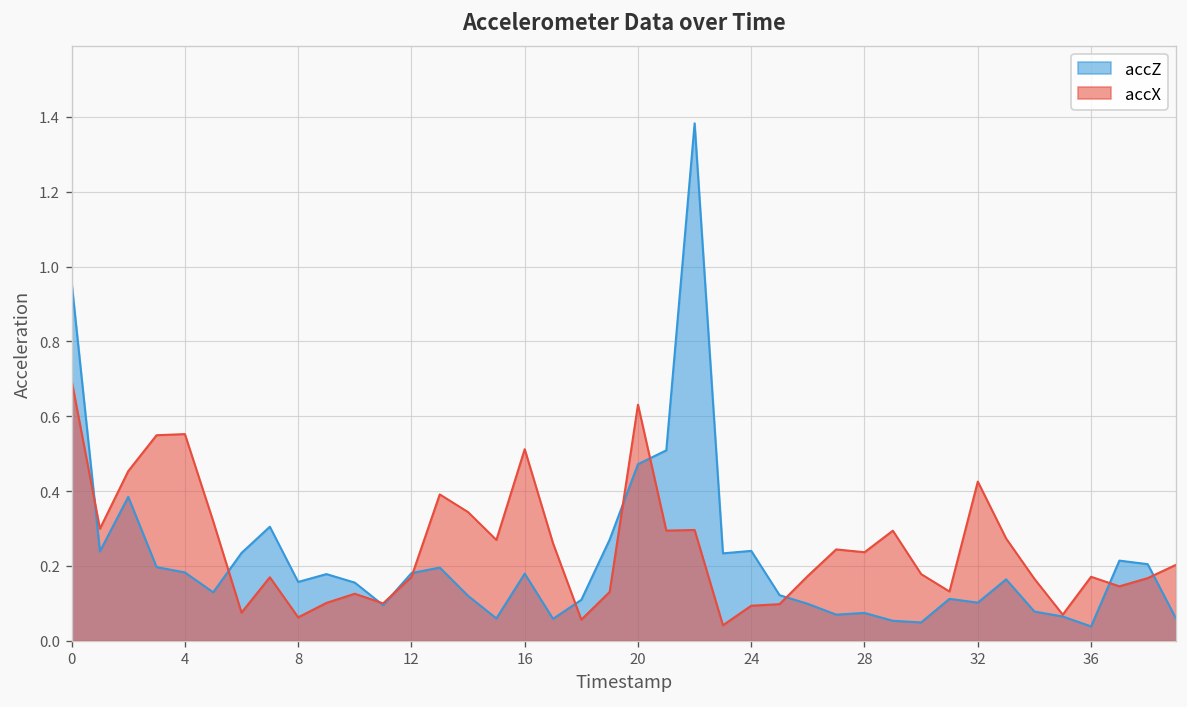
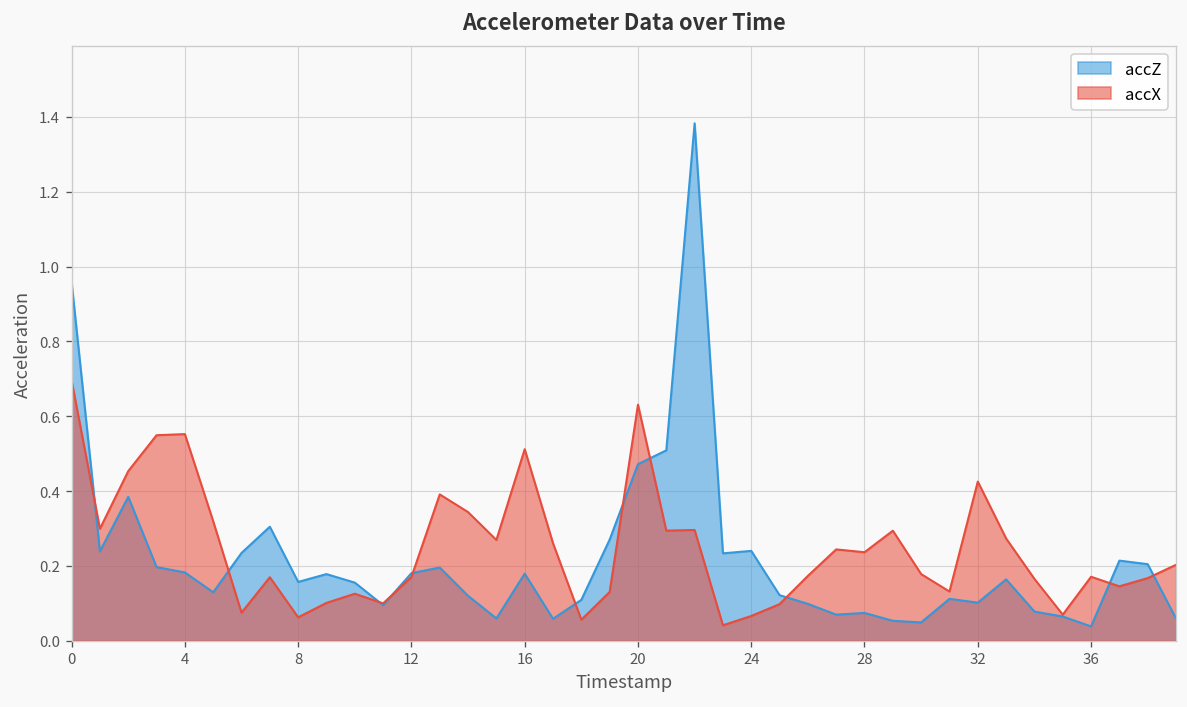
  {
    "accZ": {
      "0": 0.96,
      "4": 0.18,
      "8": 0.16,
      "12": 0.18,
      "16": 0.18,
      "20": 0.47,
      "24": 0.24,
      "28": 0.07,
      "32": 0.10,
      "36": 0.04
    },
    "accX": {
      "0": 0.70,
      "4": 0.55,
      "8": 0.06,
      "12": 0.17,
      "16": 0.51,
      "20": 0.63,
-     "24": 0.09,
+     "24": 0.07,
      "28": 0.24,
      "32": 0.43,
      "36": 0.17
    }
  }
